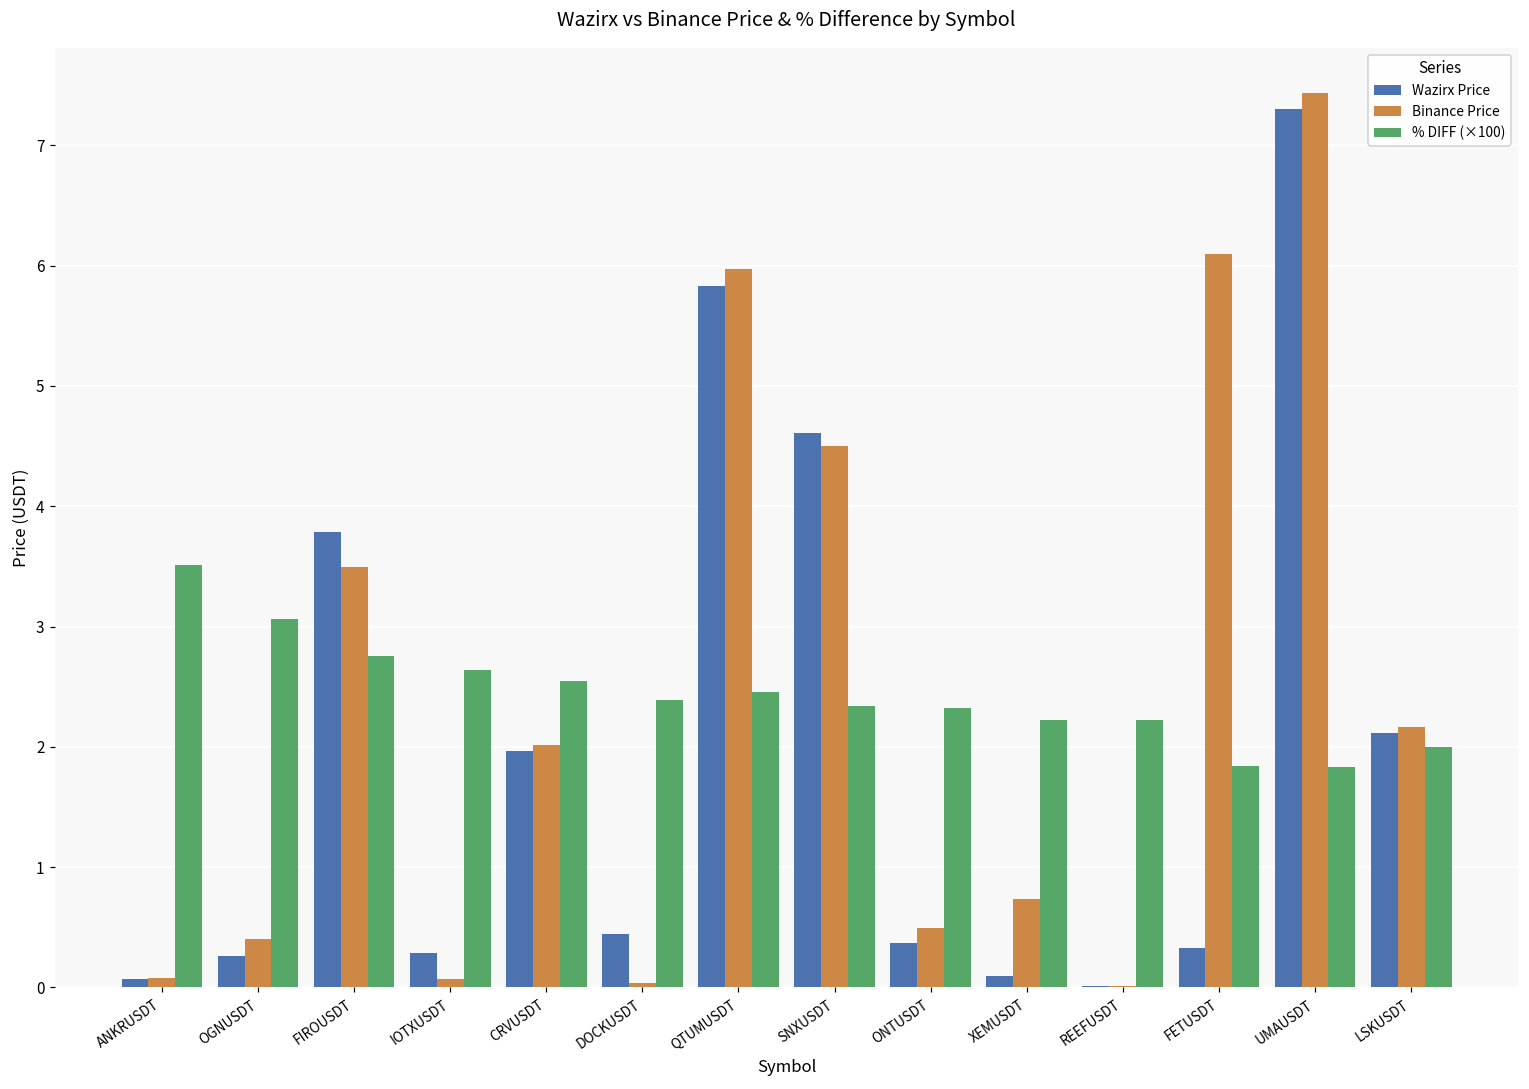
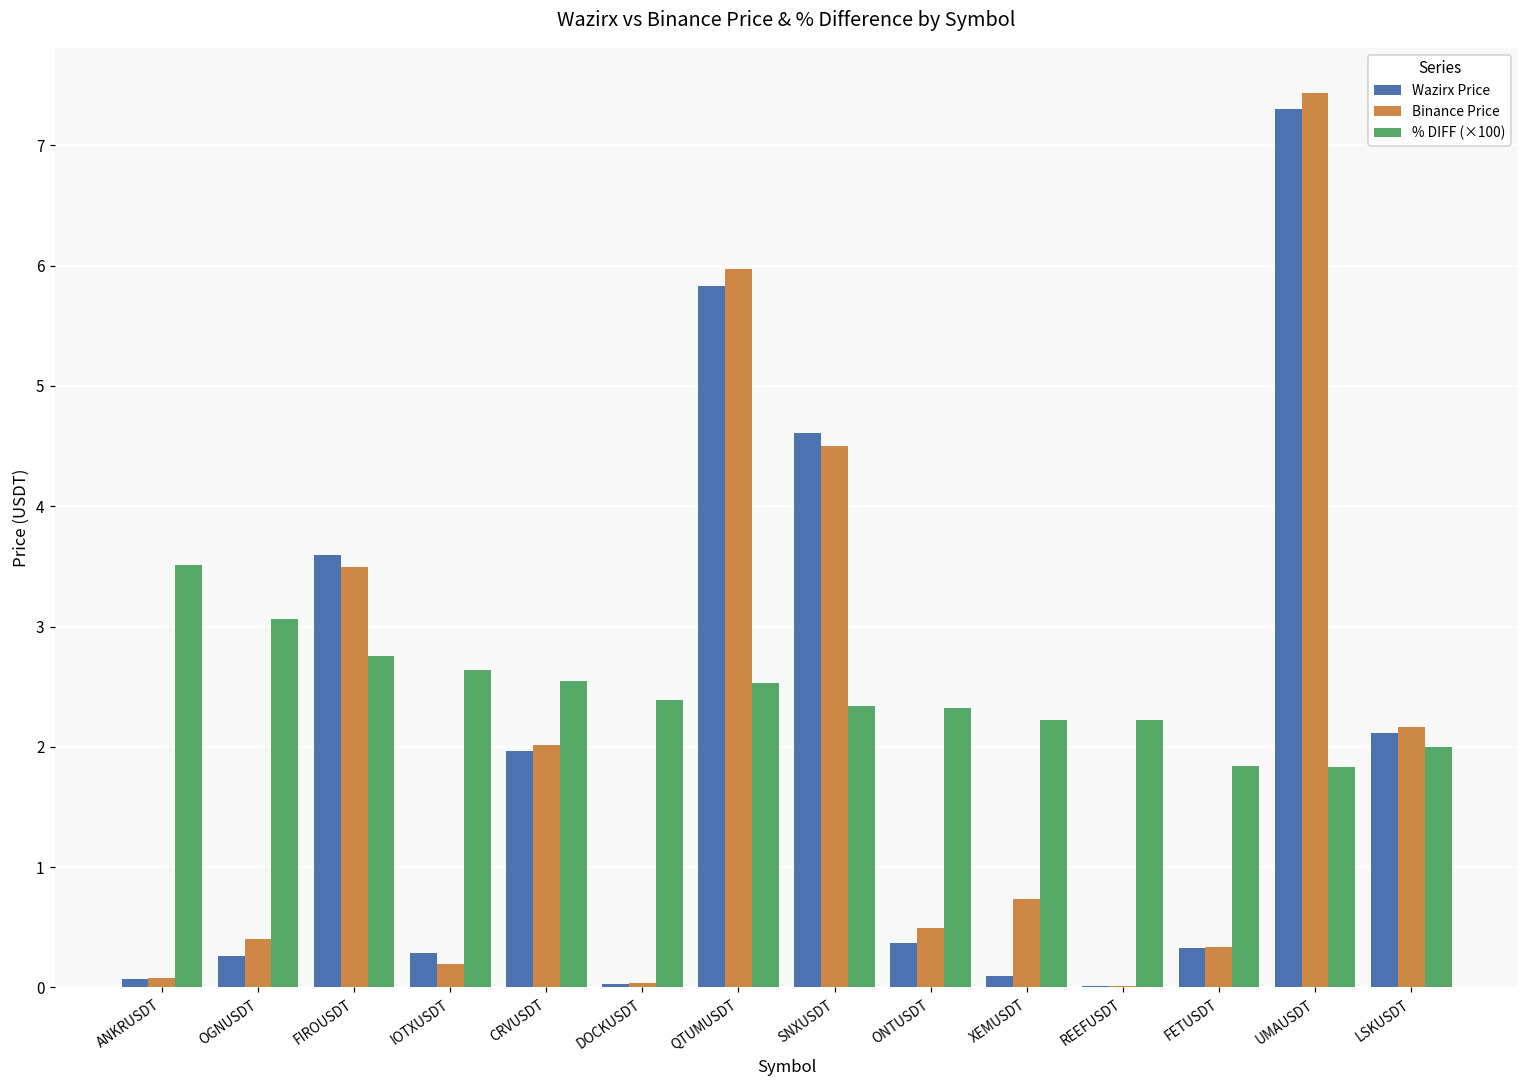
  {
    "Wazirx Price": {
      "ANKRUSDT": 0.07,
      "OGNUSDT": 0.26,
-     "FIROUSDT": 3.78,
+     "FIROUSDT": 3.59,
      "IOTXUSDT": 0.29,
      "CRVUSDT": 1.97,
-     "DOCKUSDT": 0.45,
+     "DOCKUSDT": 0.03,
      "QTUMUSDT": 5.83,
      "SNXUSDT": 4.61,
      "ONTUSDT": 0.37,
      "XEMUSDT": 0.09,
      "FETUSDT": 0.33,
      "UMAUSDT": 7.31,
      "LSKUSDT": 2.12
    },
    "Binance Price": {
      "ANKRUSDT": 0.08,
      "OGNUSDT": 0.40,
      "FIROUSDT": 3.49,
-     "IOTXUSDT": 0.07,
+     "IOTXUSDT": 0.19,
      "CRVUSDT": 2.02,
      "DOCKUSDT": 0.03,
      "QTUMUSDT": 5.97,
      "SNXUSDT": 4.50,
      "ONTUSDT": 0.50,
      "XEMUSDT": 0.74,
-     "FETUSDT": 6.10,
+     "FETUSDT": 0.34,
      "UMAUSDT": 7.44,
      "LSKUSDT": 2.17
    },
    "% DIFF (×100)": {
      "ANKRUSDT": 3.51,
      "OGNUSDT": 3.06,
      "FIROUSDT": 2.76,
      "IOTXUSDT": 2.64,
      "CRVUSDT": 2.54,
      "DOCKUSDT": 2.39,
-     "QTUMUSDT": 2.45,
+     "QTUMUSDT": 2.53,
      "SNXUSDT": 2.34,
      "ONTUSDT": 2.32,
      "XEMUSDT": 2.22,
      "REEFUSDT": 2.22,
      "FETUSDT": 1.84,
      "UMAUSDT": 1.83,
      "LSKUSDT": 2.00
    }
  }
